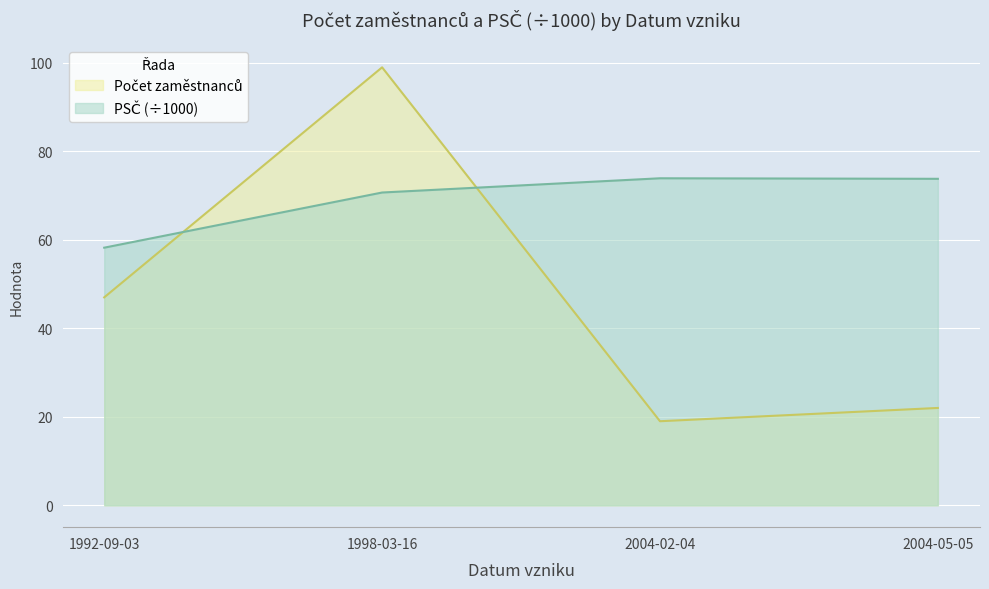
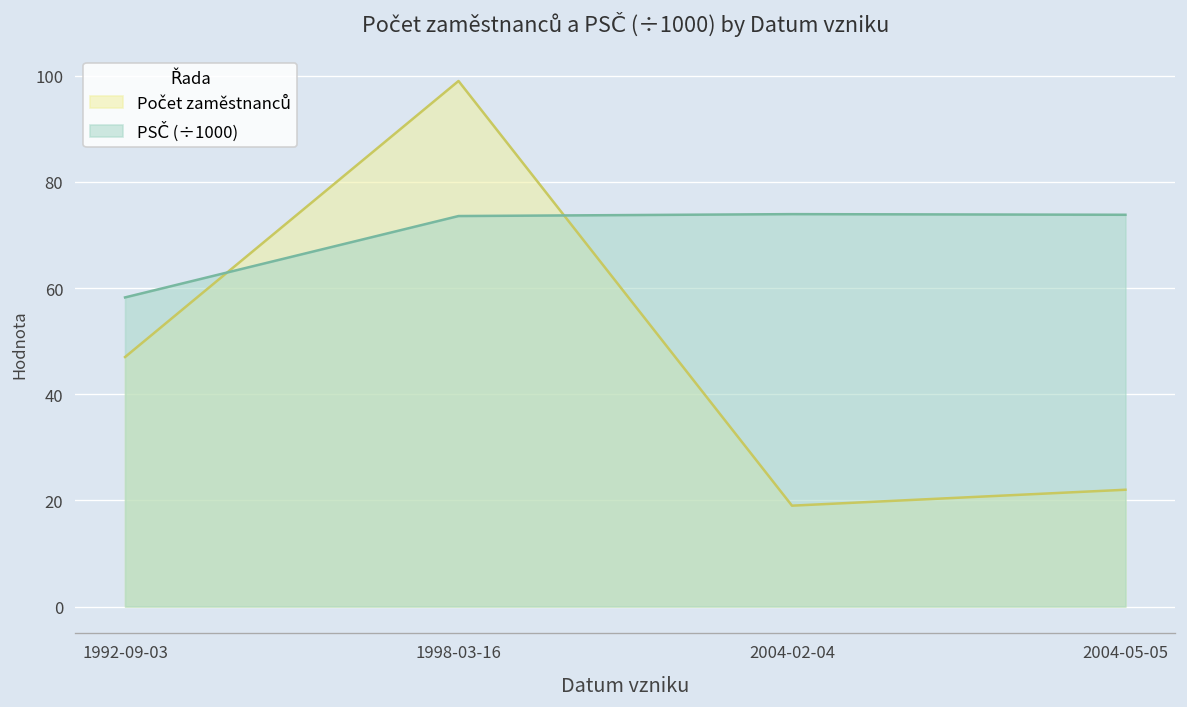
  {
    "Počet zaměstnanců": {
      "1992-09-03": 47,
      "1998-03-16": 99,
      "2004-02-04": 19,
      "2004-05-05": 22
    },
    "PSČ (÷1000)": {
      "1992-09-03": 58,
-     "1998-03-16": 71,
+     "1998-03-16": 74,
      "2004-02-04": 74,
      "2004-05-05": 74
    }
  }
